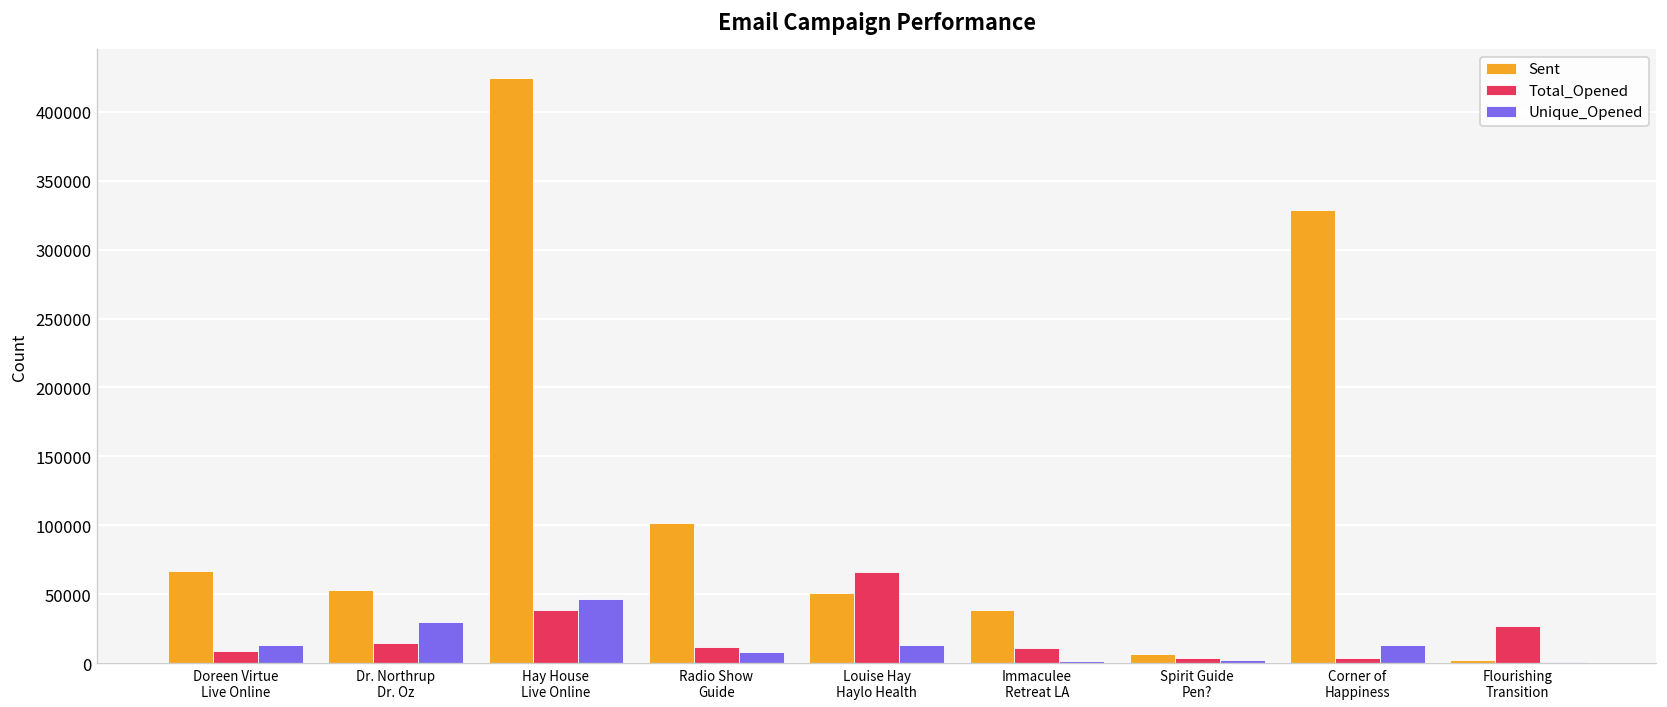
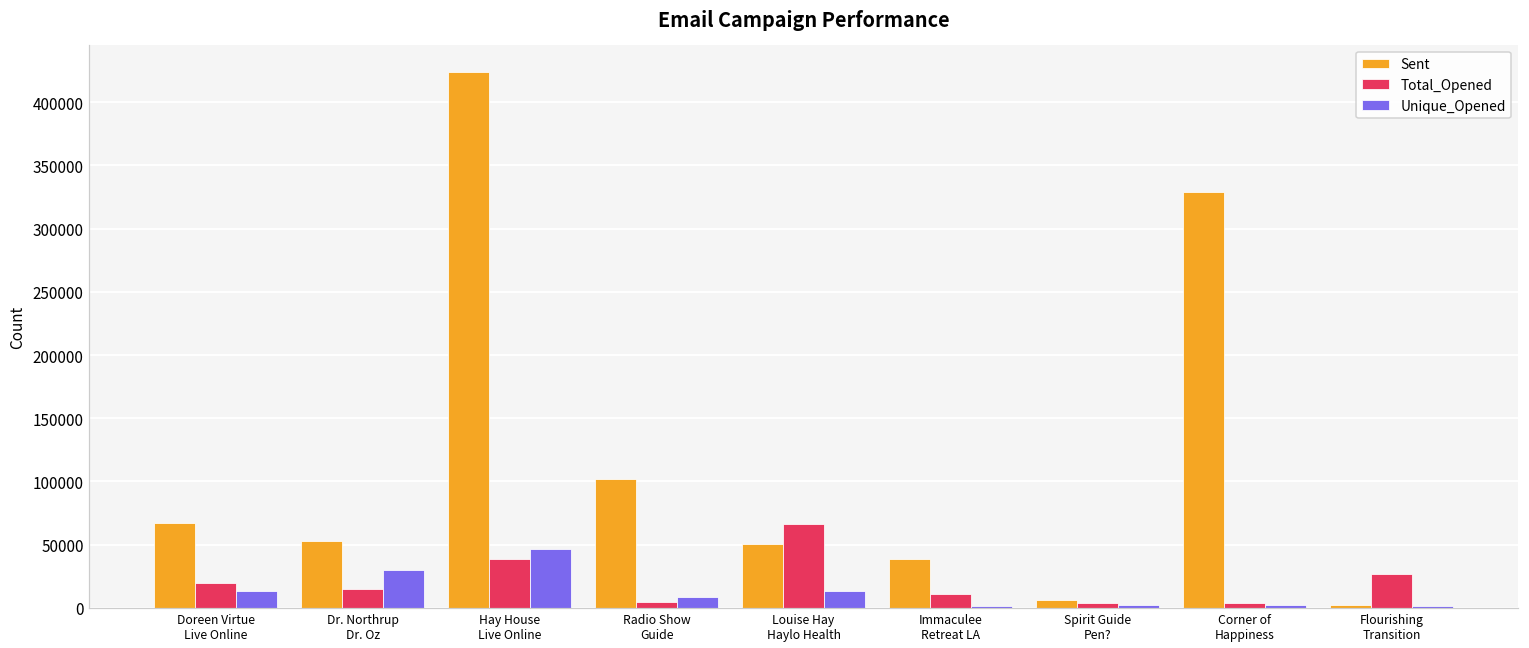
  {
    "Sent": {
      "Doreen Virtue Live Online": 67000,
      "Dr. Northrup Dr. Oz": 53000,
      "Hay House Live Online": 424000,
      "Radio Show Guide": 102000,
      "Louise Hay Haylo Health": 51000,
      "Immaculee Retreat LA": 39000,
      "Spirit Guide Pen?": 6000,
      "Corner of Happiness": 329000,
      "Flourishing Transition": 3000
    },
    "Total_Opened": {
-     "Doreen Virtue Live Online": 9000,
+     "Doreen Virtue Live Online": 19000,
      "Dr. Northrup Dr. Oz": 15000,
      "Hay House Live Online": 38000,
-     "Radio Show Guide": 12000,
+     "Radio Show Guide": 5000,
      "Louise Hay Haylo Health": 66000,
      "Immaculee Retreat LA": 11000,
      "Spirit Guide Pen?": 4000,
      "Corner of Happiness": 3000,
      "Flourishing Transition": 27000
    },
    "Unique_Opened": {
      "Doreen Virtue Live Online": 13000,
      "Dr. Northrup Dr. Oz": 30000,
      "Hay House Live Online": 46000,
      "Radio Show Guide": 8000,
      "Louise Hay Haylo Health": 13000,
      "Spirit Guide Pen?": 3000,
-     "Corner of Happiness": 13000
+     "Corner of Happiness": 2000
    }
  }
